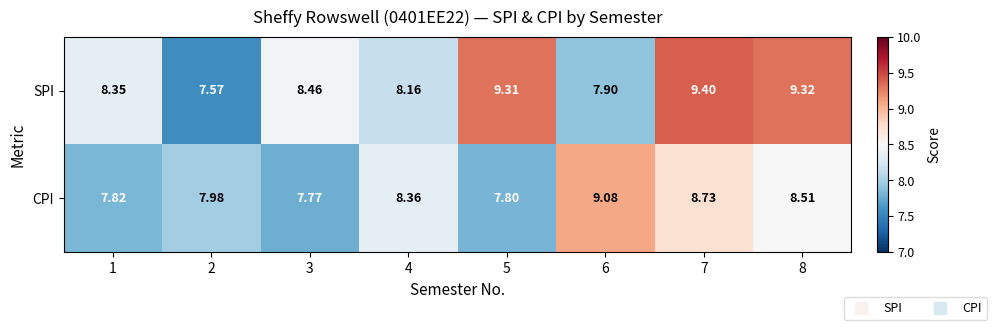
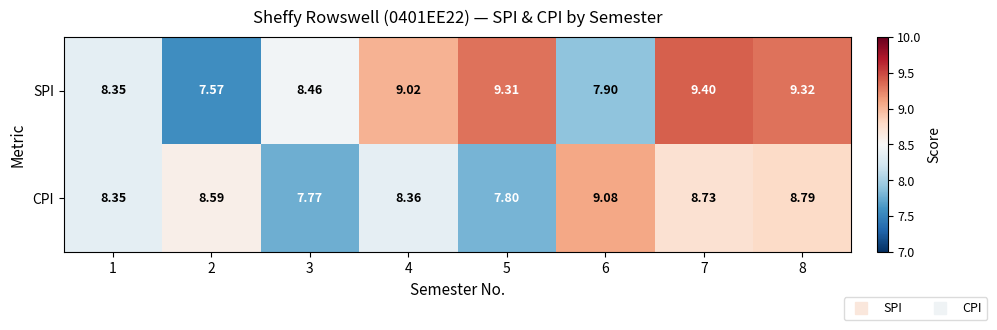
  {
    "SPI": {
      "1": 8.35,
      "2": 7.57,
      "3": 8.46,
-     "4": 8.16,
+     "4": 9.02,
      "5": 9.31,
      "6": 7.90,
      "7": 9.40,
      "8": 9.32
    },
    "CPI": {
-     "1": 7.82,
-     "2": 7.98,
+     "1": 8.35,
+     "2": 8.59,
      "3": 7.77,
      "4": 8.36,
      "5": 7.80,
      "6": 9.08,
      "7": 8.73,
-     "8": 8.51
+     "8": 8.79
    }
  }
